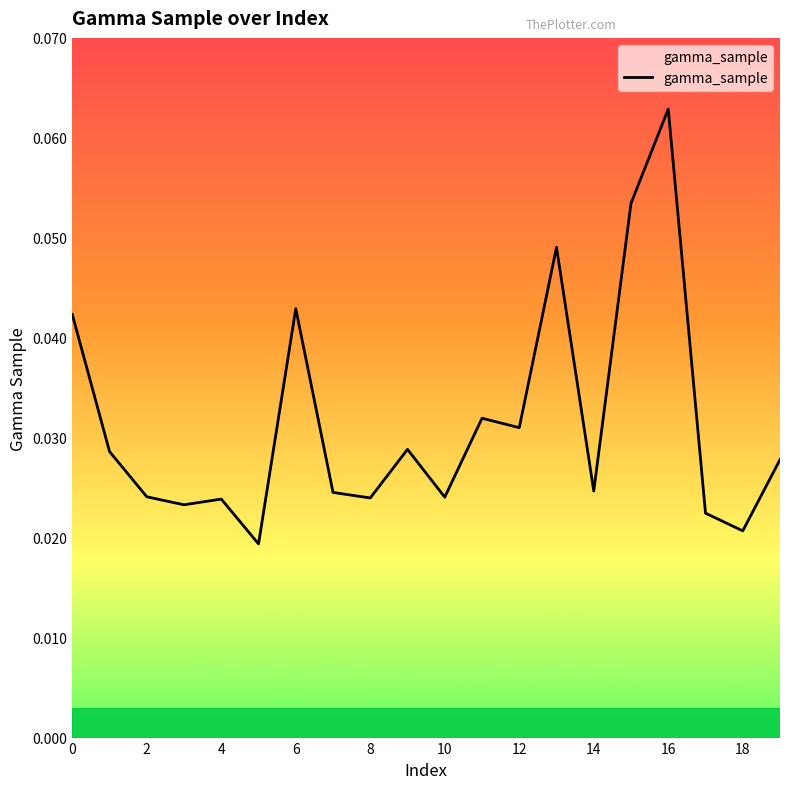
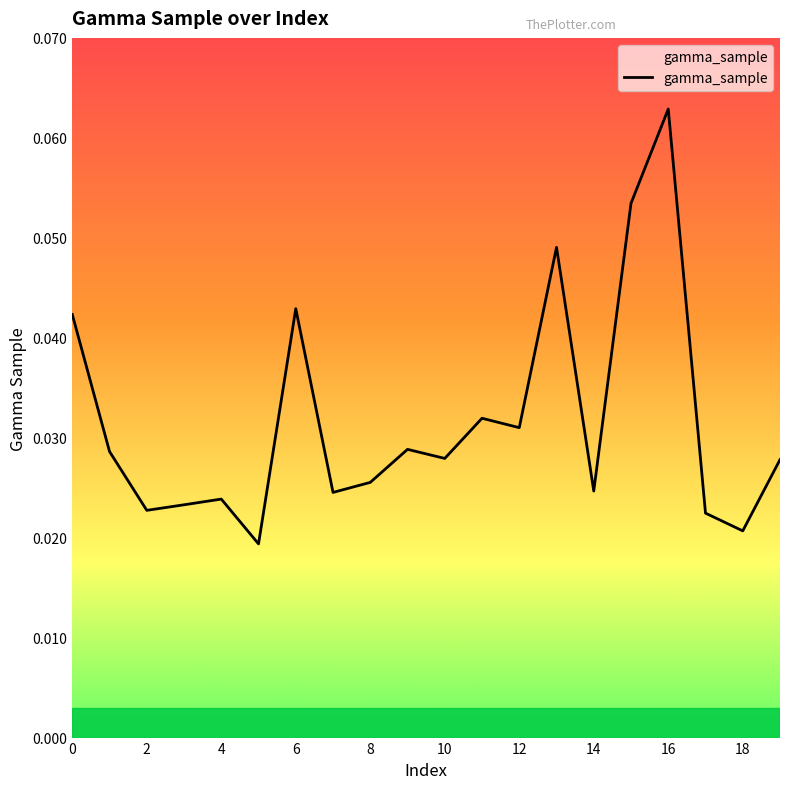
  {
    "0": 0.042,
-   "2": 0.024,
+   "2": 0.023,
    "4": 0.024,
    "6": 0.043,
-   "8": 0.024,
-   "10": 0.024,
+   "8": 0.026,
+   "10": 0.028,
    "12": 0.031,
    "14": 0.025,
    "16": 0.063,
    "18": 0.021
  }
